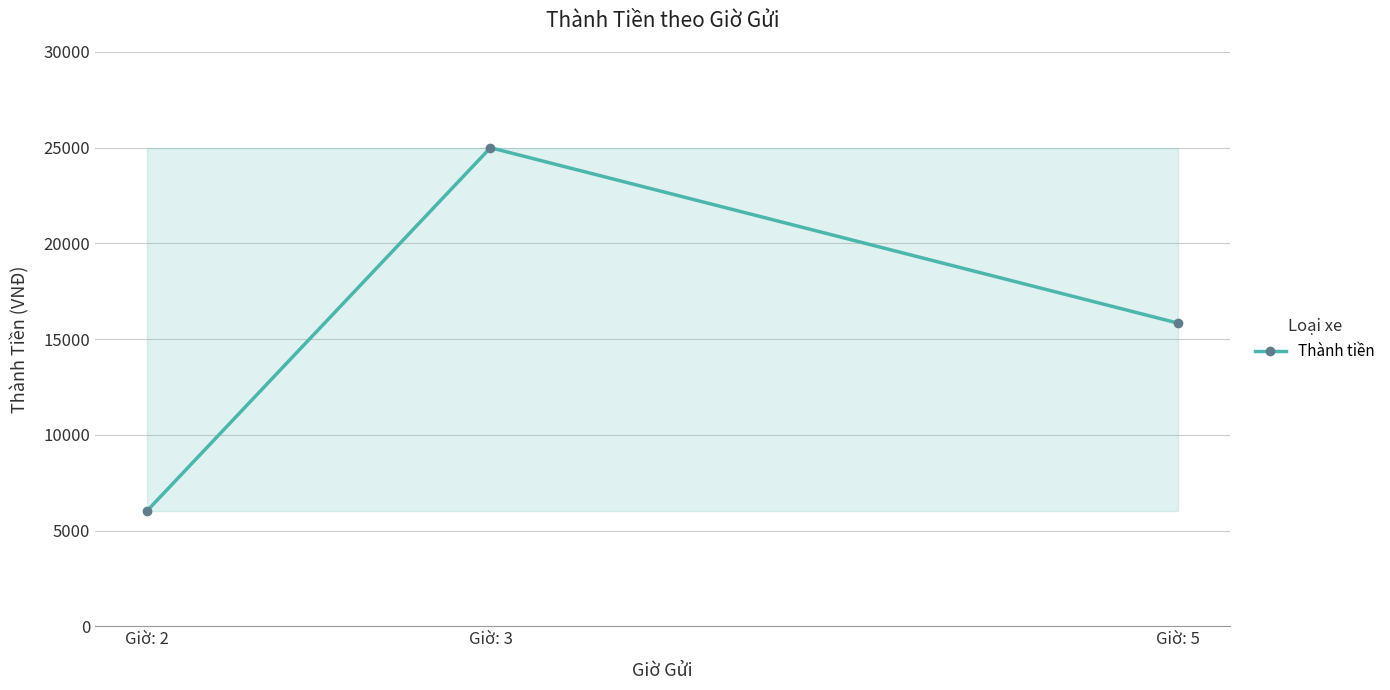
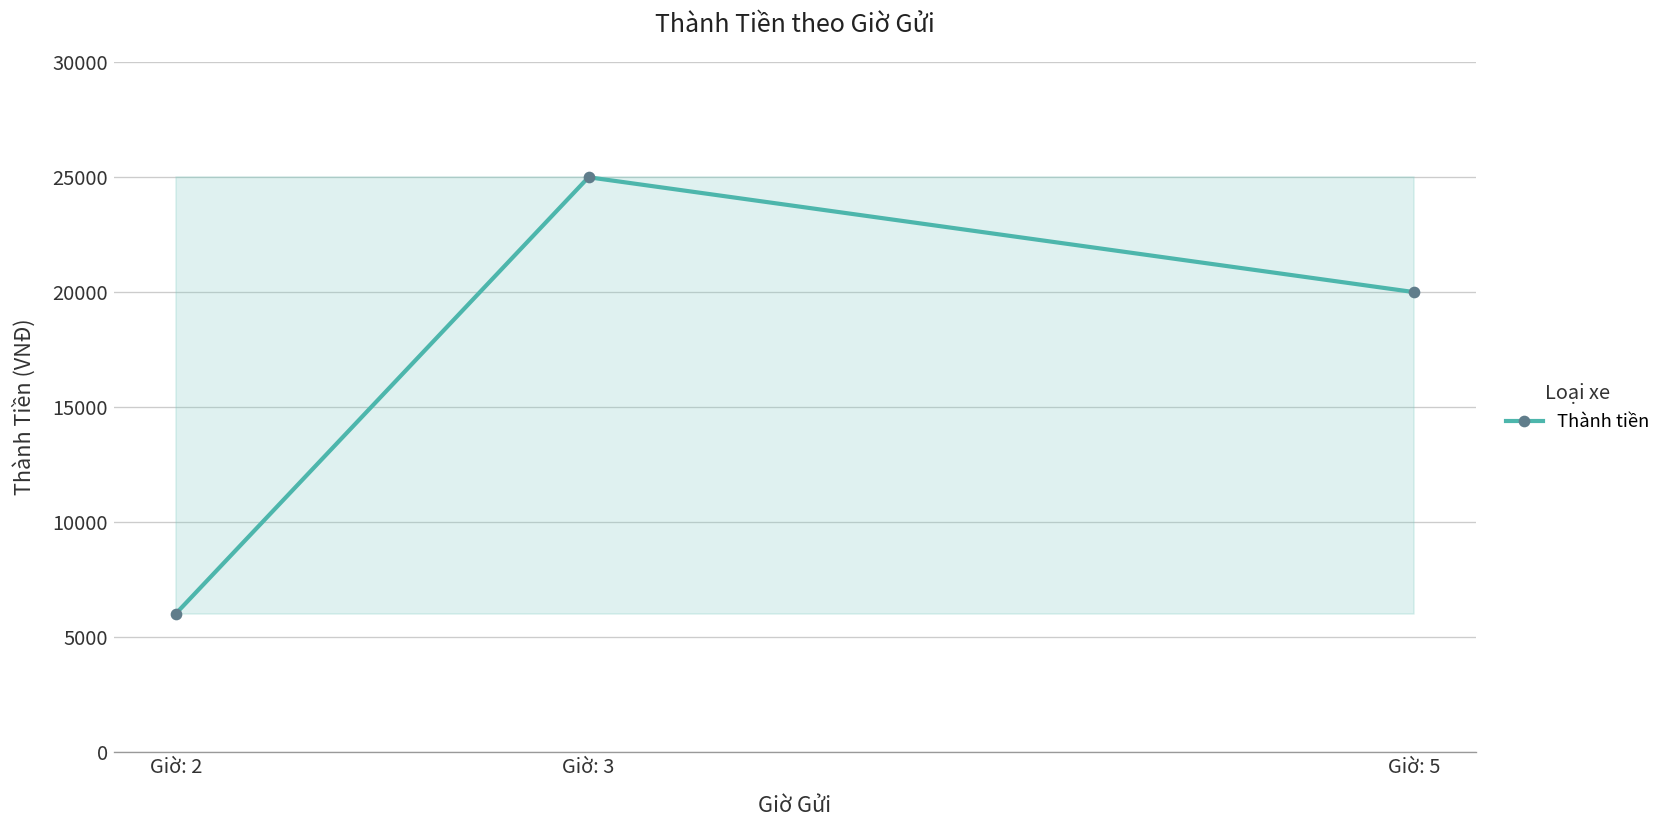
  {
    "Thành tiền": {
      "Giờ: 2": 6000,
-     "Giờ: 5": 15800
+     "Giờ: 5": 20000
    }
  }
